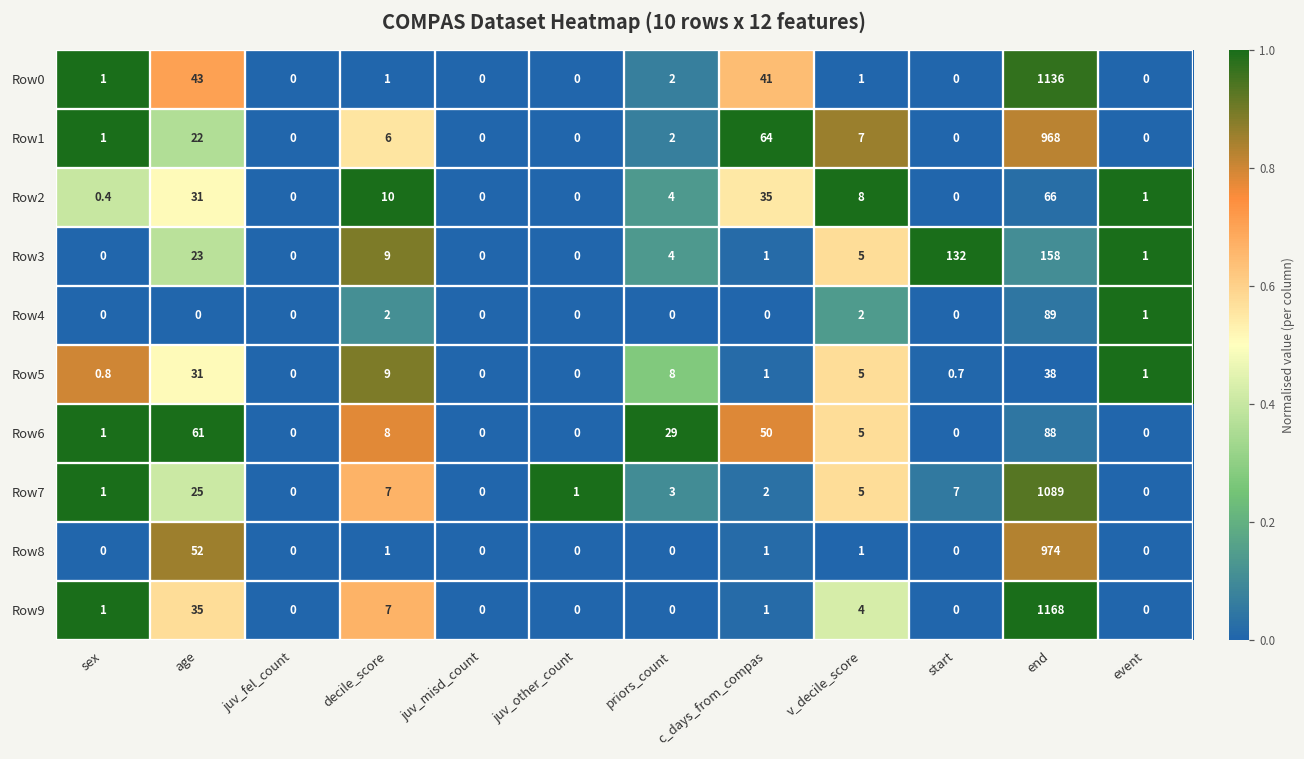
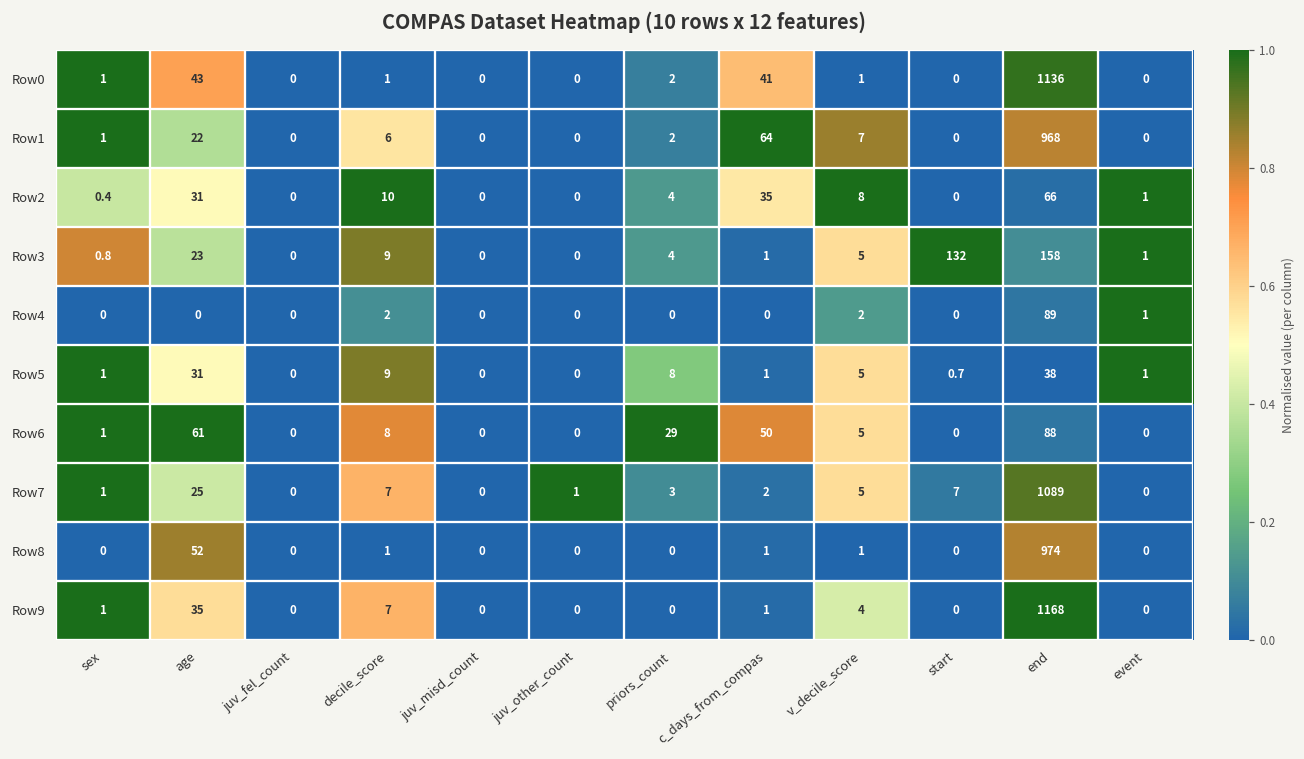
  {
    "Row0": {
      "sex": 1,
      "age": 43,
      "juv_fel_count": 0,
      "decile_score": 1,
      "juv_misd_count": 0,
      "juv_other_count": 0,
      "priors_count": 2,
      "c_days_from_compas": 41,
      "v_decile_score": 1,
      "start": 0,
      "end": 1136,
      "event": 0
    },
    "Row1": {
      "sex": 1,
      "age": 22,
      "juv_fel_count": 0,
      "decile_score": 6,
      "juv_misd_count": 0,
      "juv_other_count": 0,
      "priors_count": 2,
      "c_days_from_compas": 64,
      "v_decile_score": 7,
      "start": 0,
      "end": 968,
      "event": 0
    },
    "Row2": {
      "sex": 0.4,
      "age": 31,
      "juv_fel_count": 0,
      "decile_score": 10,
      "juv_misd_count": 0,
      "juv_other_count": 0,
      "priors_count": 4,
      "c_days_from_compas": 35,
      "v_decile_score": 8,
      "start": 0,
      "end": 66,
      "event": 1
    },
    "Row3": {
-     "sex": 0,
+     "sex": 0.8,
      "age": 23,
      "juv_fel_count": 0,
      "decile_score": 9,
      "juv_misd_count": 0,
      "juv_other_count": 0,
      "priors_count": 4,
      "c_days_from_compas": 1,
      "v_decile_score": 5,
      "start": 132,
      "end": 158,
      "event": 1
    },
    "Row4": {
      "sex": 0,
      "age": 0,
      "juv_fel_count": 0,
      "decile_score": 2,
      "juv_misd_count": 0,
      "juv_other_count": 0,
      "priors_count": 0,
      "c_days_from_compas": 0,
      "v_decile_score": 2,
      "start": 0,
      "end": 89,
      "event": 1
    },
    "Row5": {
-     "sex": 0.8,
+     "sex": 1,
      "age": 31,
      "juv_fel_count": 0,
      "decile_score": 9,
      "juv_misd_count": 0,
      "juv_other_count": 0,
      "priors_count": 8,
      "c_days_from_compas": 1,
      "v_decile_score": 5,
      "start": 0.7,
      "end": 38,
      "event": 1
    },
    "Row6": {
      "sex": 1,
      "age": 61,
      "juv_fel_count": 0,
      "decile_score": 8,
      "juv_misd_count": 0,
      "juv_other_count": 0,
      "priors_count": 29,
      "c_days_from_compas": 50,
      "v_decile_score": 5,
      "start": 0,
      "end": 88,
      "event": 0
    },
    "Row7": {
      "sex": 1,
      "age": 25,
      "juv_fel_count": 0,
      "decile_score": 7,
      "juv_misd_count": 0,
      "juv_other_count": 1,
      "priors_count": 3,
      "c_days_from_compas": 2,
      "v_decile_score": 5,
      "start": 7,
      "end": 1089,
      "event": 0
    },
    "Row8": {
      "sex": 0,
      "age": 52,
      "juv_fel_count": 0,
      "decile_score": 1,
      "juv_misd_count": 0,
      "juv_other_count": 0,
      "priors_count": 0,
      "c_days_from_compas": 1,
      "v_decile_score": 1,
      "start": 0,
      "end": 974,
      "event": 0
    },
    "Row9": {
      "sex": 1,
      "age": 35,
      "juv_fel_count": 0,
      "decile_score": 7,
      "juv_misd_count": 0,
      "juv_other_count": 0,
      "priors_count": 0,
      "c_days_from_compas": 1,
      "v_decile_score": 4,
      "start": 0,
      "end": 1168,
      "event": 0
    }
  }
